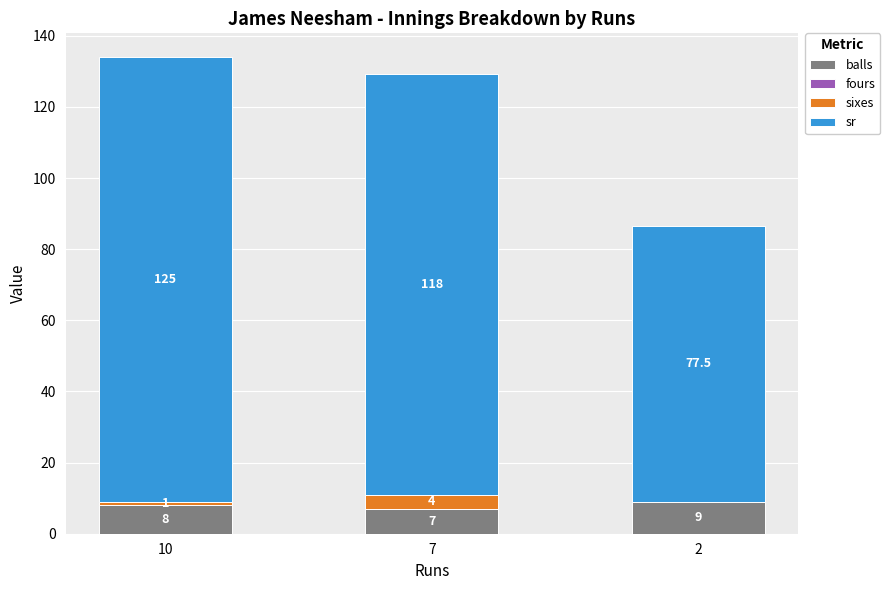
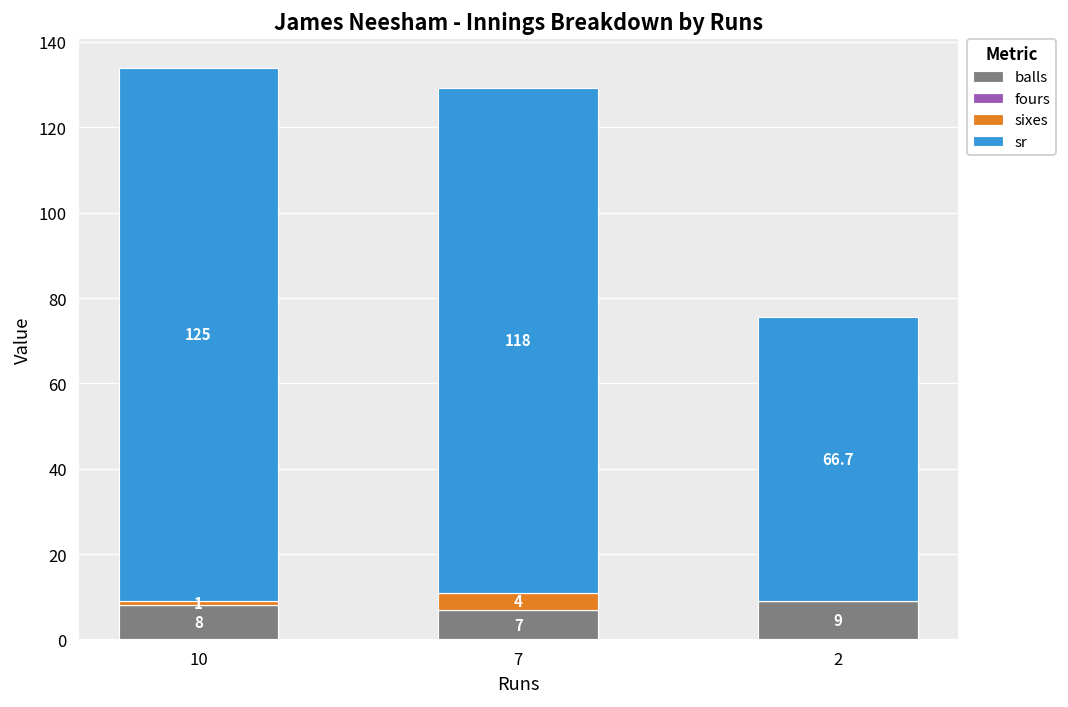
  {
    "fours": {
      "10": 8,
      "7": 7,
      "2": 9
    },
    "sixes": {
      "10": 1,
      "7": 4
    },
    "sr": {
      "10": 125,
      "7": 118,
-     "2": 77.5
+     "2": 66.7
    }
  }
